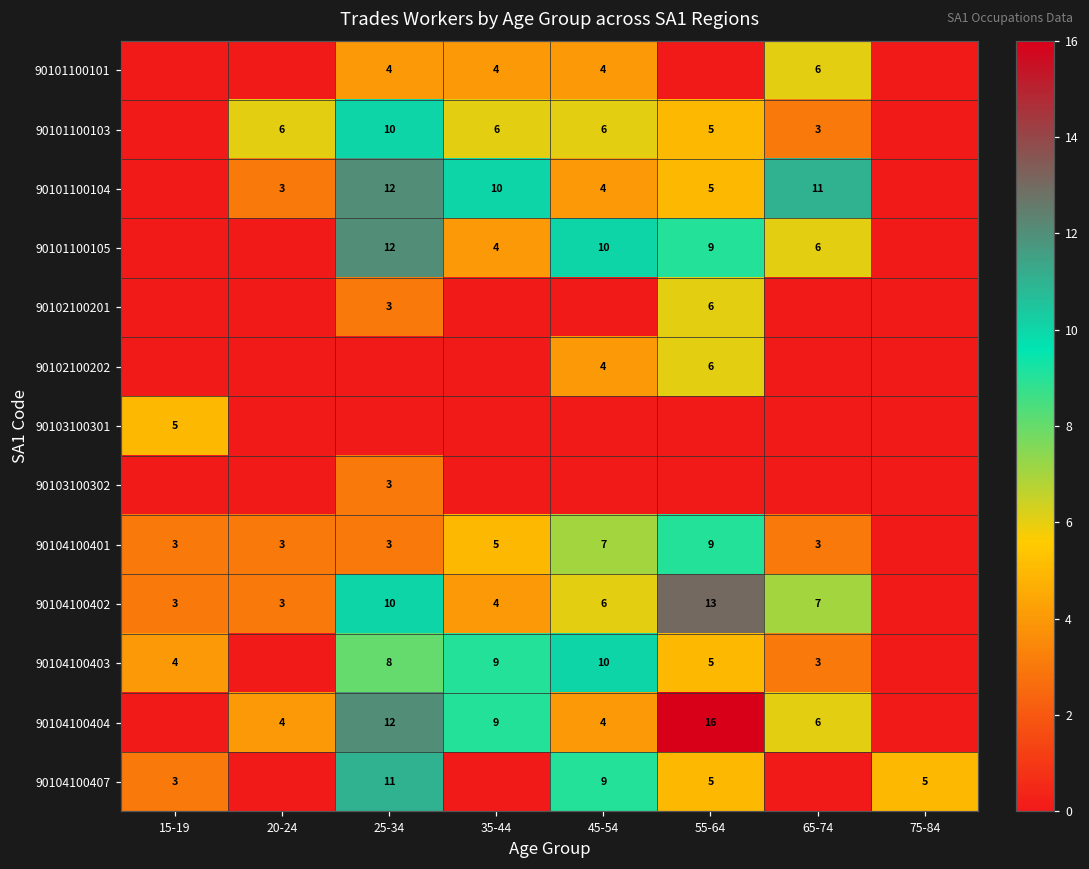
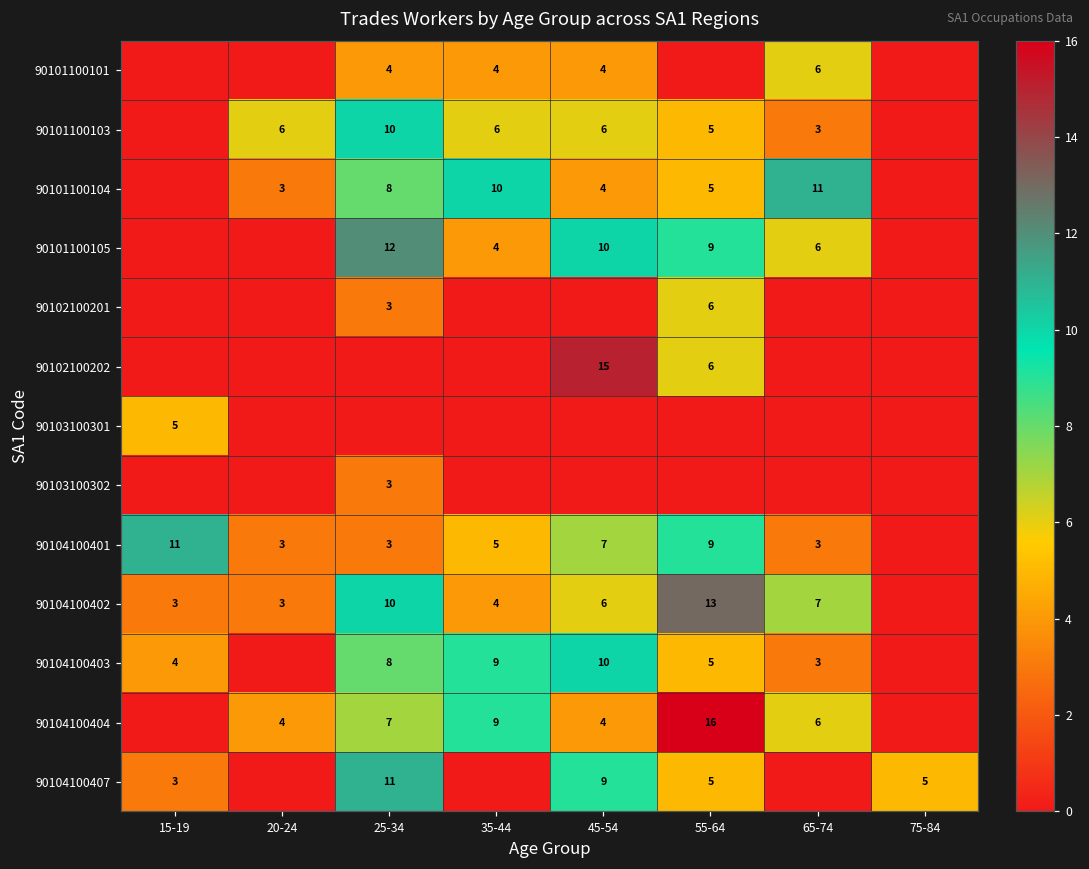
  {
    "90101100101": {
      "25-34": 4,
      "35-44": 4,
      "45-54": 4,
      "65-74": 6
    },
    "90101100103": {
      "20-24": 6,
      "25-34": 10,
      "35-44": 6,
      "45-54": 6,
      "55-64": 5,
      "65-74": 3
    },
    "90101100104": {
      "20-24": 3,
-     "25-34": 12,
+     "25-34": 8,
      "35-44": 10,
      "45-54": 4,
      "55-64": 5,
      "65-74": 11
    },
    "90101100105": {
      "25-34": 12,
      "35-44": 4,
      "45-54": 10,
      "55-64": 9,
      "65-74": 6
    },
    "90102100201": {
      "25-34": 3,
      "55-64": 6
    },
    "90102100202": {
-     "45-54": 4,
+     "45-54": 15,
      "55-64": 6
    },
    "90103100301": {
      "15-19": 5
    },
    "90103100302": {
      "25-34": 3
    },
    "90104100401": {
-     "15-19": 3,
+     "15-19": 11,
      "20-24": 3,
      "25-34": 3,
      "35-44": 5,
      "45-54": 7,
      "55-64": 9,
      "65-74": 3
    },
    "90104100402": {
      "15-19": 3,
      "20-24": 3,
      "25-34": 10,
      "35-44": 4,
      "45-54": 6,
      "55-64": 13,
      "65-74": 7
    },
    "90104100403": {
      "15-19": 4,
      "25-34": 8,
      "35-44": 9,
      "45-54": 10,
      "55-64": 5,
      "65-74": 3
    },
    "90104100404": {
      "20-24": 4,
-     "25-34": 12,
+     "25-34": 7,
      "35-44": 9,
      "45-54": 4,
      "55-64": 16,
      "65-74": 6
    },
    "90104100407": {
      "15-19": 3,
      "25-34": 11,
      "45-54": 9,
      "55-64": 5,
      "75-84": 5
    }
  }
